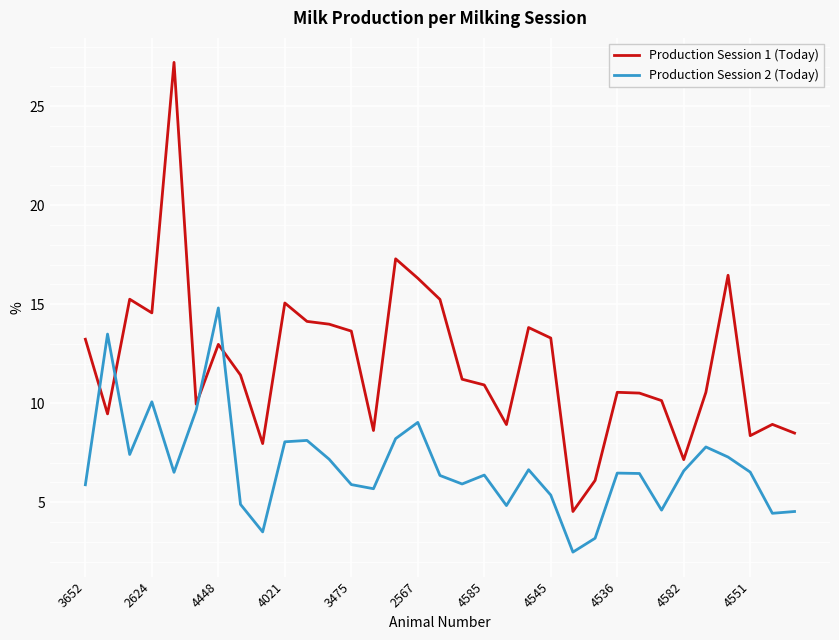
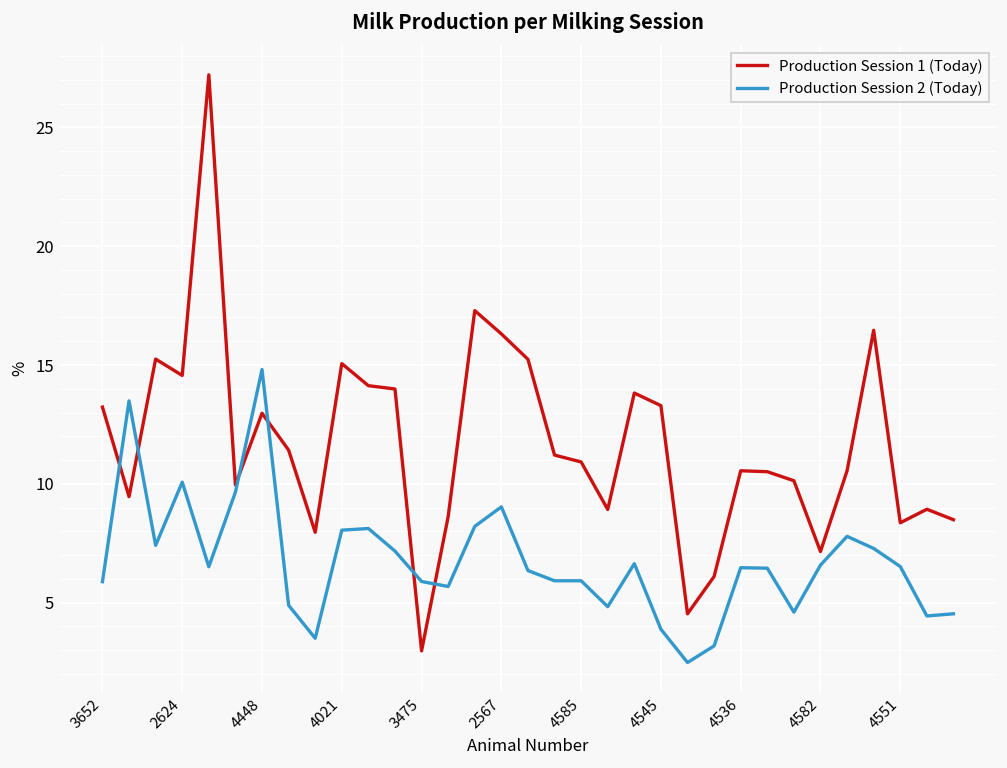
  {
    "Production Session 1 (Today)": {
      "3652": 13.2,
      "2624": 14.6,
      "4448": 13.0,
      "4021": 15.1,
-     "3475": 13.6,
+     "3475": 3.0,
      "2567": 16.3,
      "4585": 10.9,
      "4545": 13.3,
      "4536": 10.6,
      "4582": 7.2,
      "4551": 8.4
    },
    "Production Session 2 (Today)": {
      "3652": 5.9,
      "2624": 10.1,
      "4448": 14.8,
      "4021": 8.1,
      "3475": 5.9,
      "2567": 9.0,
-     "4585": 6.4,
-     "4545": 5.4,
+     "4585": 5.9,
+     "4545": 3.9,
      "4536": 6.5,
      "4582": 6.6,
      "4551": 6.5
    }
  }
